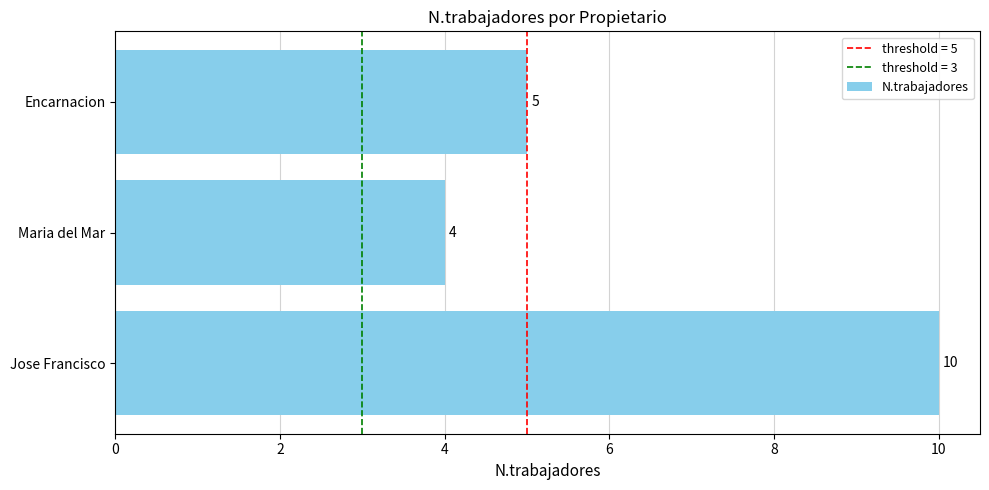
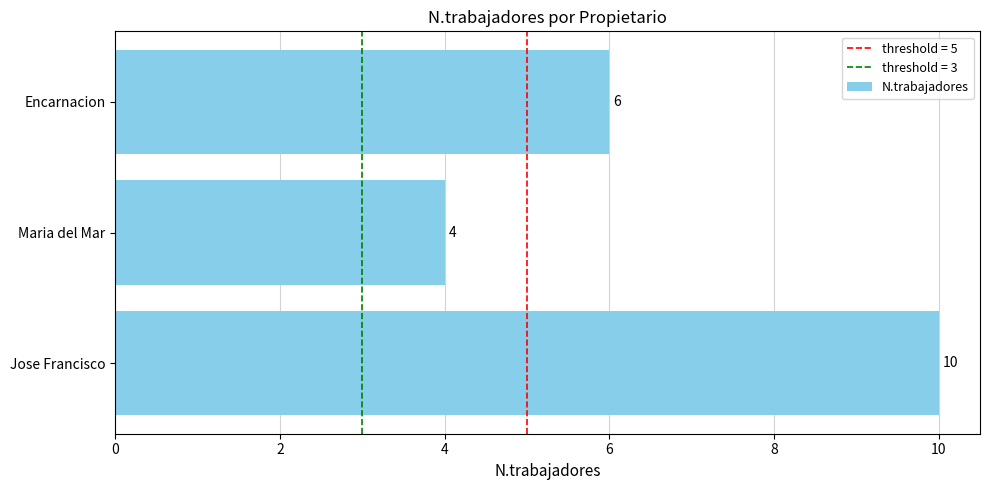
  {
-   "Encarnacion": 5,
+   "Encarnacion": 6,
    "Maria del Mar": 4,
    "Jose Francisco": 10
  }
